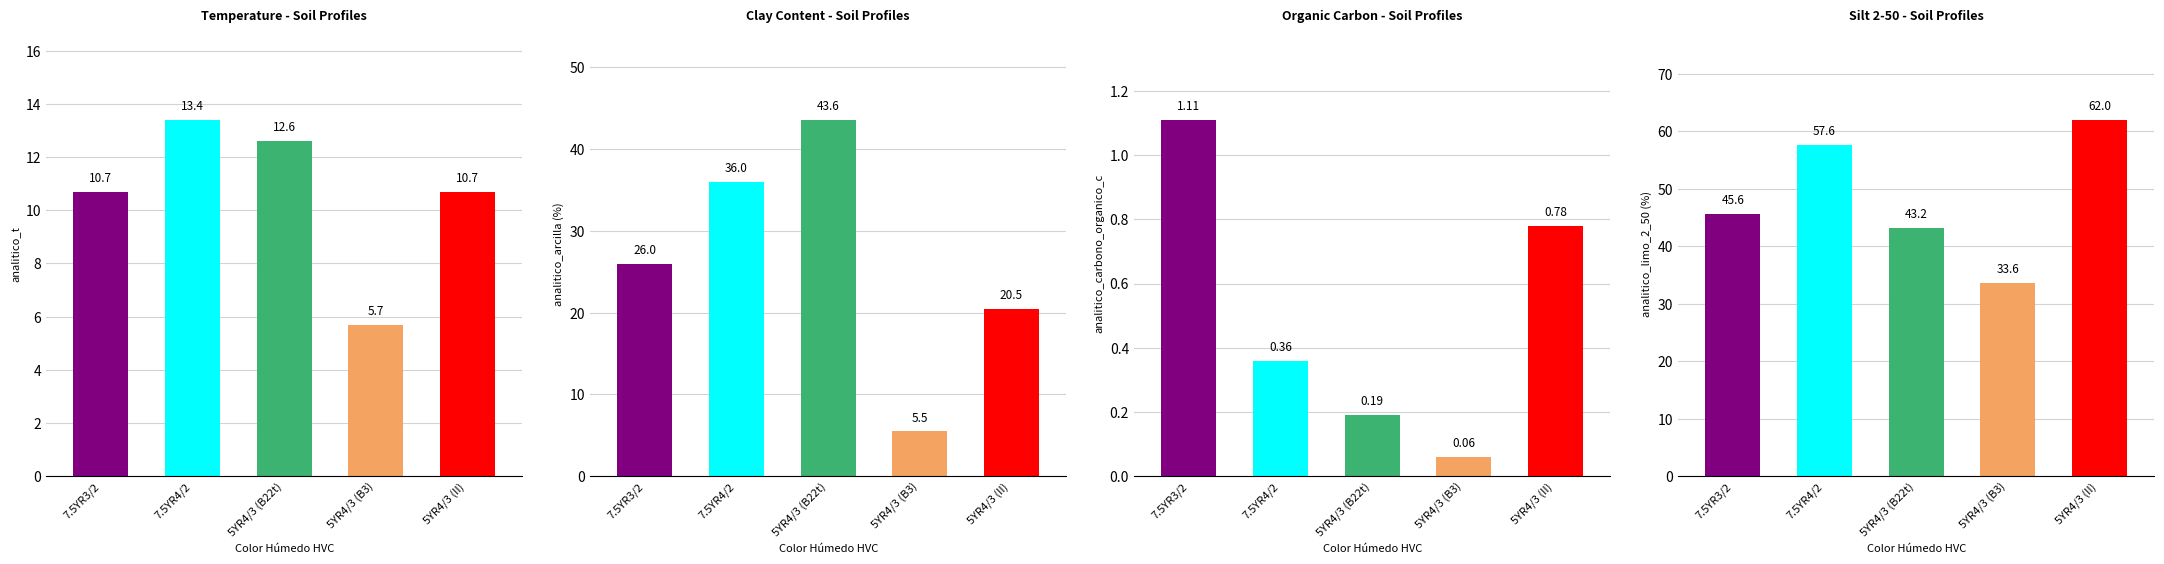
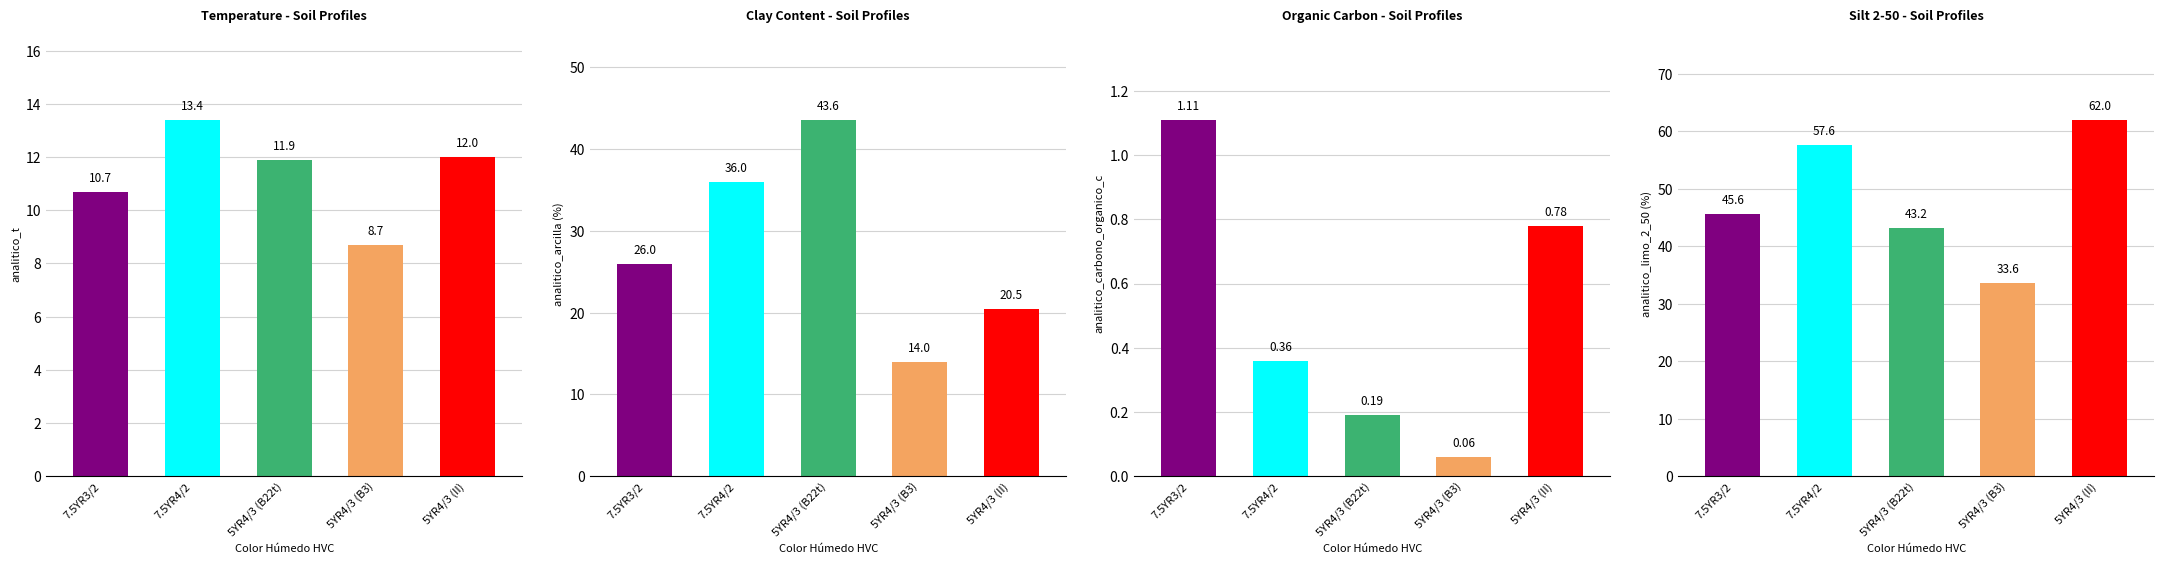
  {
    "Temperature - Soil Profiles": {
      "7.5YR3/2": 10.7,
      "7.5YR4/2": 13.4,
-     "5YR4/3 (B22t)": 12.6,
-     "5YR4/3 (B3)": 5.7,
-     "5YR4/3 (II)": 10.7
+     "5YR4/3 (B22t)": 11.9,
+     "5YR4/3 (B3)": 8.7,
+     "5YR4/3 (II)": 12.0
    },
    "Clay Content - Soil Profiles": {
      "7.5YR3/2": 26.0,
      "7.5YR4/2": 36.0,
      "5YR4/3 (B22t)": 43.6,
-     "5YR4/3 (B3)": 5.5,
+     "5YR4/3 (B3)": 14.0,
      "5YR4/3 (II)": 20.5
    },
    "Organic Carbon - Soil Profiles": {
      "7.5YR3/2": 1.11,
      "7.5YR4/2": 0.36,
      "5YR4/3 (B22t)": 0.19,
      "5YR4/3 (B3)": 0.06,
      "5YR4/3 (II)": 0.78
    },
    "Silt 2-50 - Soil Profiles": {
      "7.5YR3/2": 45.6,
      "7.5YR4/2": 57.6,
      "5YR4/3 (B22t)": 43.2,
      "5YR4/3 (B3)": 33.6,
      "5YR4/3 (II)": 62.0
    }
  }
